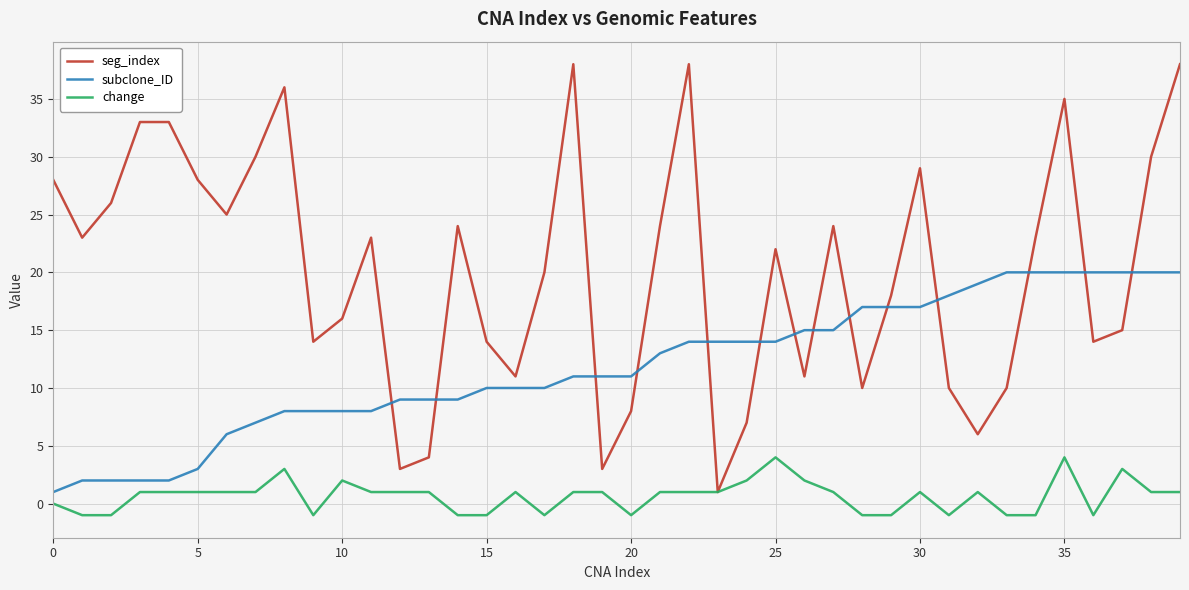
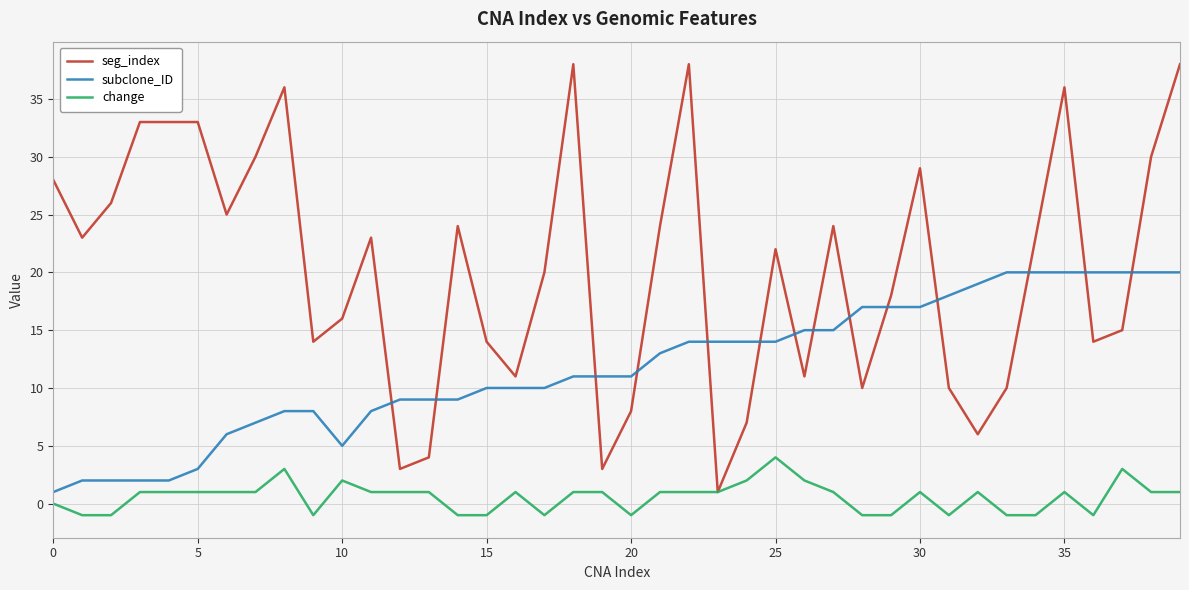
  {
    "seg_index": {
      "0": 28,
-     "5": 28,
+     "5": 33,
      "10": 16,
      "15": 14,
      "20": 8,
      "25": 22,
      "30": 29,
-     "35": 35
+     "35": 36
    },
    "subclone_ID": {
      "0": 1,
      "5": 3,
-     "10": 8,
+     "10": 5,
      "15": 10,
      "20": 11,
      "25": 14,
      "30": 17,
      "35": 20
    },
    "change": {
      "0": 0,
      "5": 1,
      "10": 2,
      "15": -1,
      "20": -1,
      "25": 4,
      "30": 1,
-     "35": 4
+     "35": 1
    }
  }
